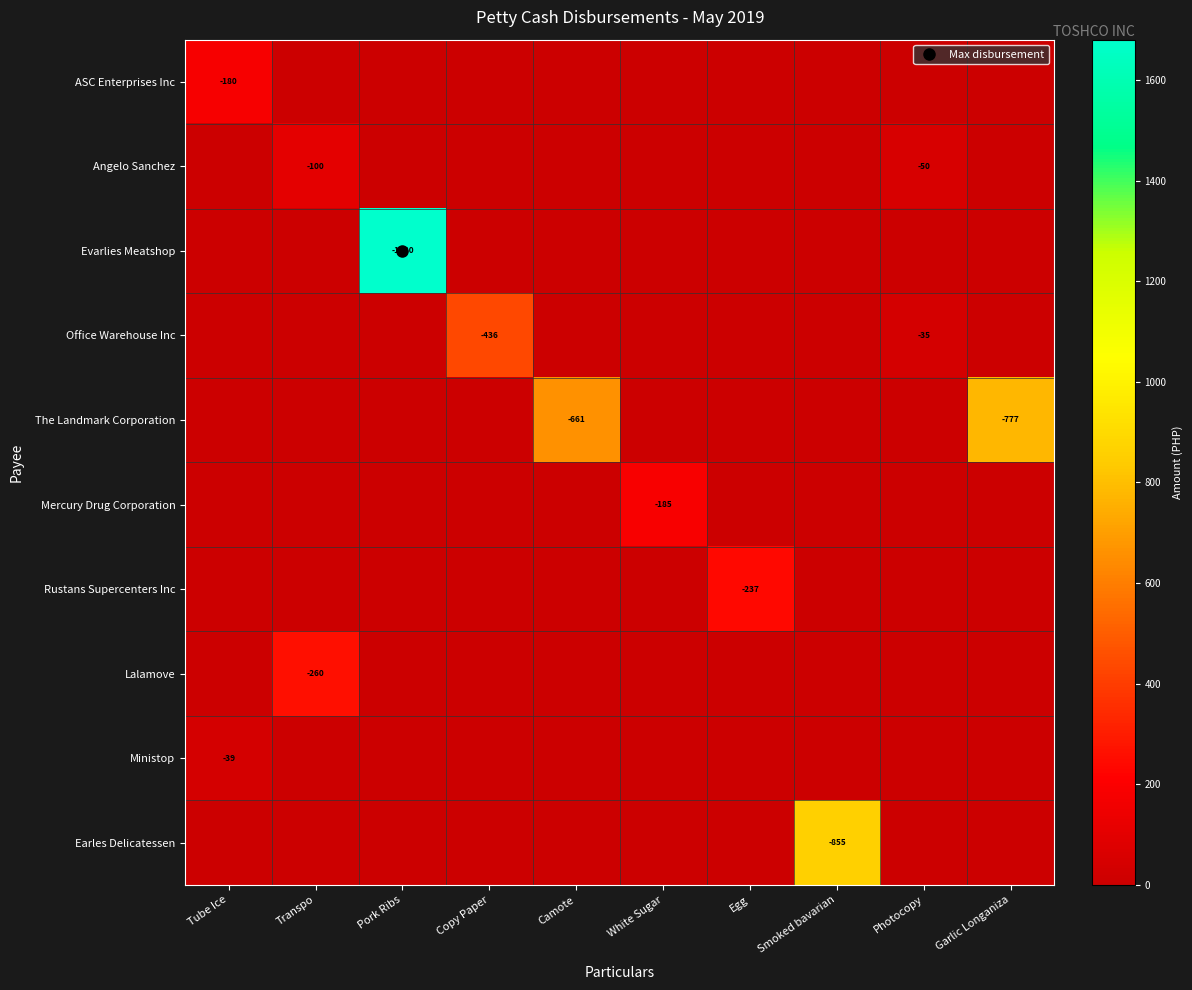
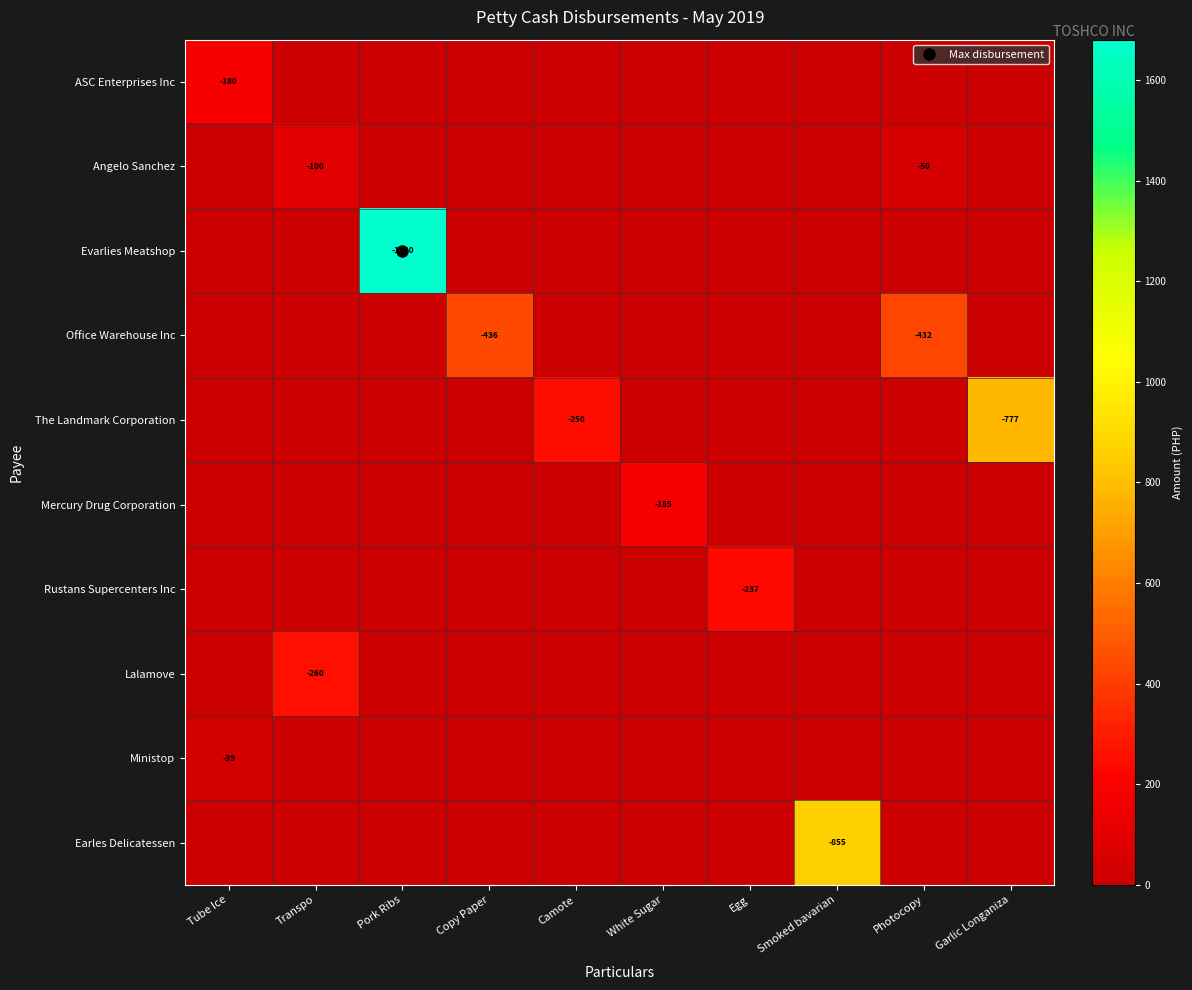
  {
    "ASC Enterprises Inc": {
      "Tube Ice": -180
    },
    "Angelo Sanchez": {
      "Transpo": -100,
      "Photocopy": -50
    },
    "Office Warehouse Inc": {
      "Copy Paper": -436,
-     "Photocopy": -35
+     "Photocopy": -432
    },
    "The Landmark Corporation": {
-     "Camote": -661,
+     "Camote": -250,
      "Garlic Longaniza": -777
    },
    "Mercury Drug Corporation": {
      "White Sugar": -185
    },
    "Rustans Supercenters Inc": {
      "Egg": -237
    },
    "Lalamove": {
      "Transpo": -260
    },
    "Ministop": {
      "Tube Ice": -39
    },
    "Earles Delicatessen": {
      "Smoked bavarian": -855
    }
  }
